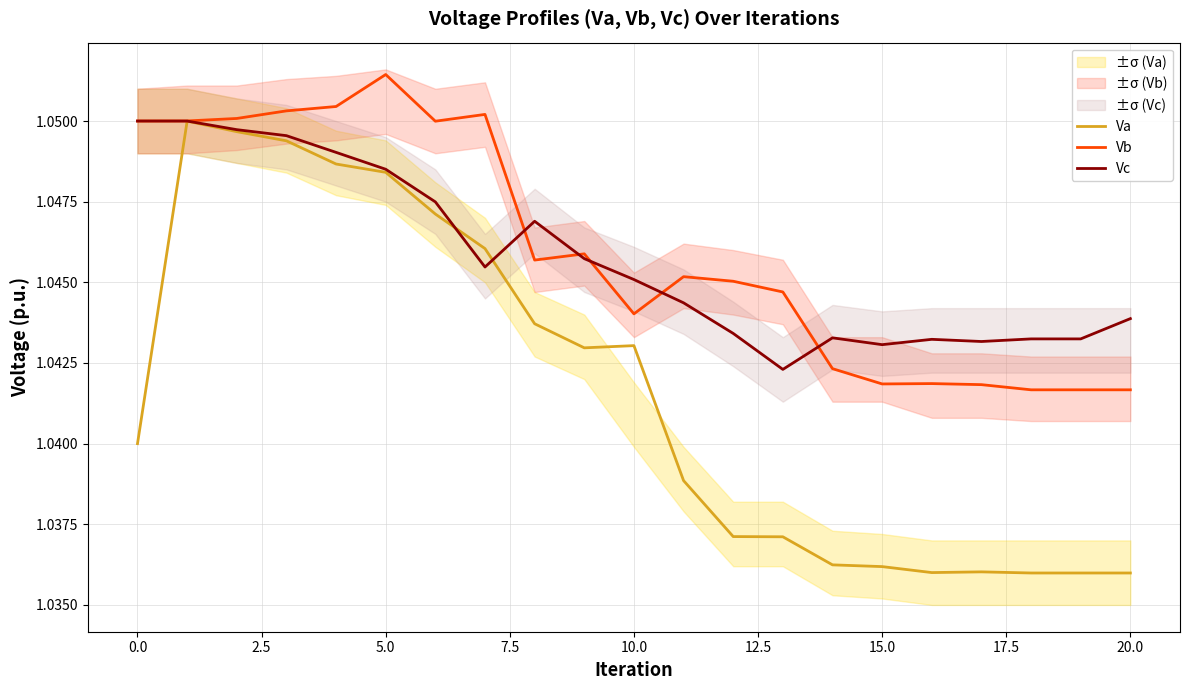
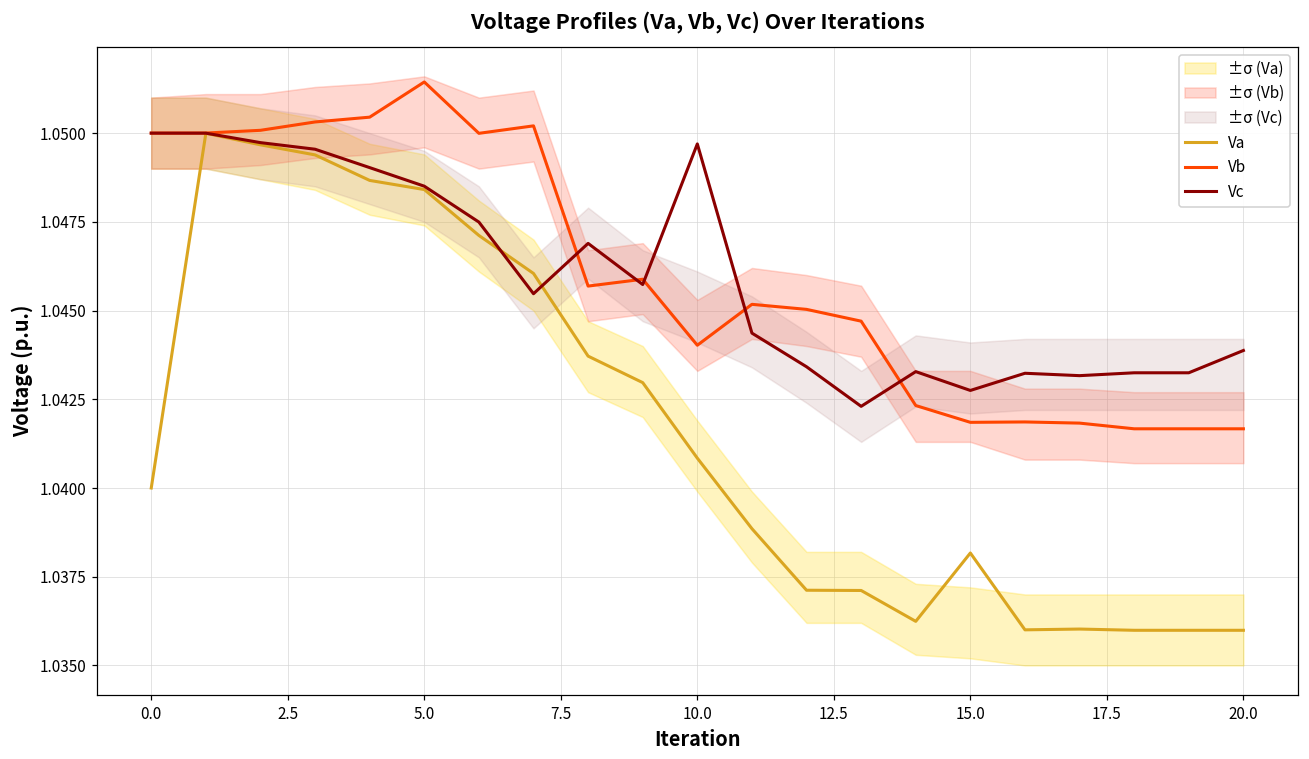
  {
    "Va": {
      "0.0": 1.0400,
      "5.0": 1.0484,
-     "10.0": 1.0430,
-     "15.0": 1.0362,
+     "10.0": 1.0408,
+     "15.0": 1.0382,
      "20.0": 1.0360
    },
    "Vb": {
      "5.0": 1.0514,
      "10.0": 1.0440,
      "15.0": 1.0419,
      "20.0": 1.0417
    },
    "Vc": {
      "5.0": 1.0485,
-     "10.0": 1.0451,
-     "15.0": 1.0431,
+     "10.0": 1.0497,
+     "15.0": 1.0427,
      "20.0": 1.0439
    }
  }
